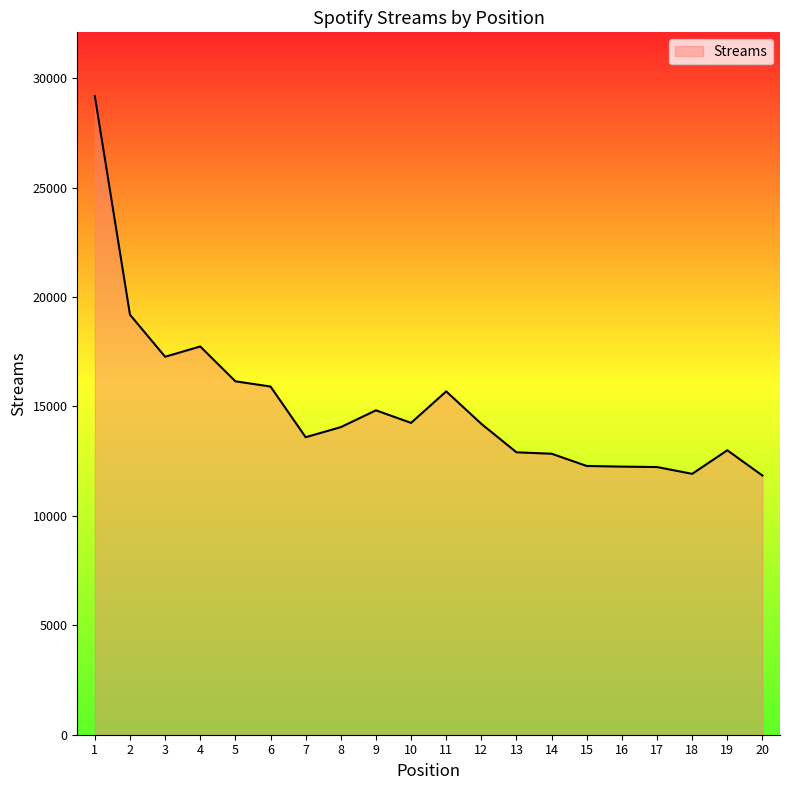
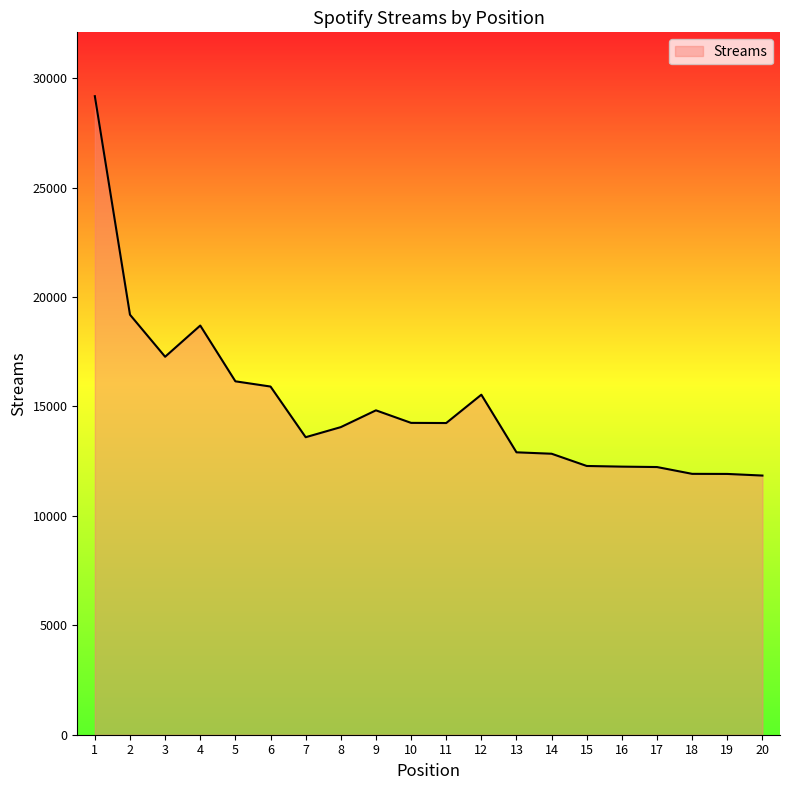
  {
    "1": 29200,
    "2": 19200,
    "3": 17300,
-   "4": 17700,
+   "4": 18700,
    "5": 16100,
    "6": 15900,
    "7": 13600,
    "8": 14100,
    "9": 14800,
    "10": 14200,
-   "11": 15700,
-   "12": 14200,
+   "11": 14200,
+   "12": 15500,
    "13": 12900,
    "14": 12800,
    "15": 12300,
    "16": 12200,
    "17": 12200,
    "18": 11900,
-   "19": 13000,
+   "19": 11900,
    "20": 11800
  }
